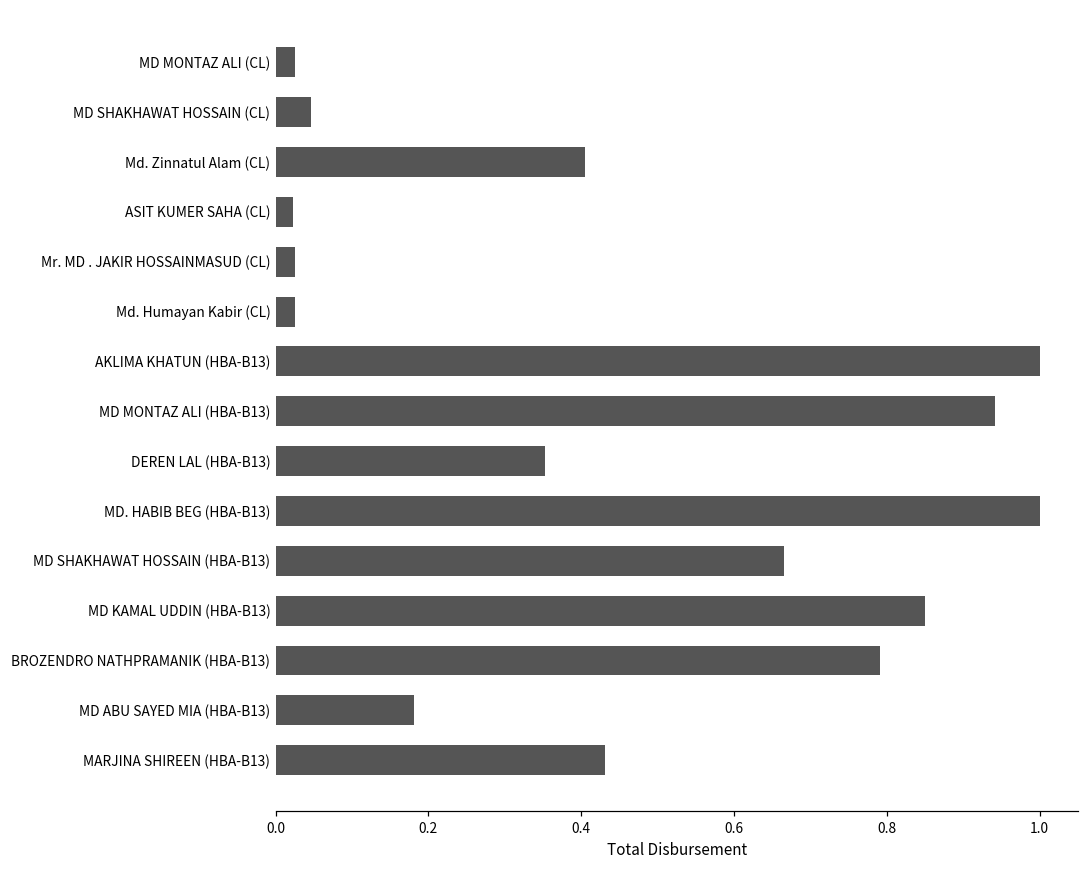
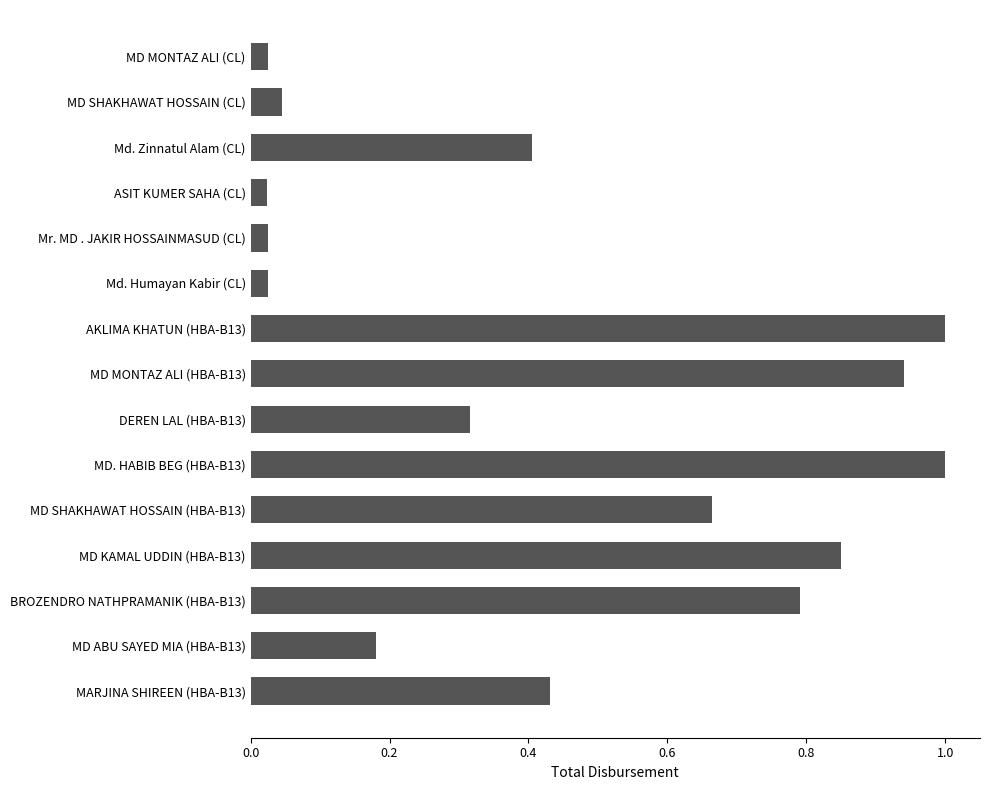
  {
    "MD MONTAZ ALI (CL)": 0.03,
    "MD SHAKHAWAT HOSSAIN (CL)": 0.05,
    "Md. Zinnatul Alam (CL)": 0.40,
    "ASIT KUMER SAHA (CL)": 0.02,
    "Mr. MD . JAKIR HOSSAINMASUD (CL)": 0.03,
    "Md. Humayan Kabir (CL)": 0.03,
    "AKLIMA KHATUN (HBA-B13)": 1.00,
    "MD MONTAZ ALI (HBA-B13)": 0.94,
-   "DEREN LAL (HBA-B13)": 0.35,
+   "DEREN LAL (HBA-B13)": 0.32,
    "MD. HABIB BEG (HBA-B13)": 1.00,
    "MD SHAKHAWAT HOSSAIN (HBA-B13)": 0.66,
    "MD KAMAL UDDIN (HBA-B13)": 0.85,
    "BROZENDRO NATHPRAMANIK (HBA-B13)": 0.79,
    "MD ABU SAYED MIA (HBA-B13)": 0.18,
    "MARJINA SHIREEN (HBA-B13)": 0.43
  }
